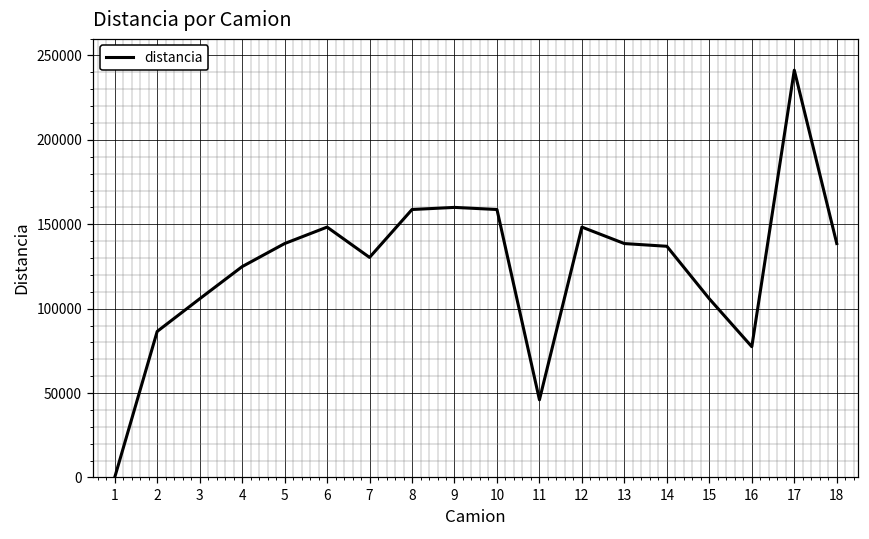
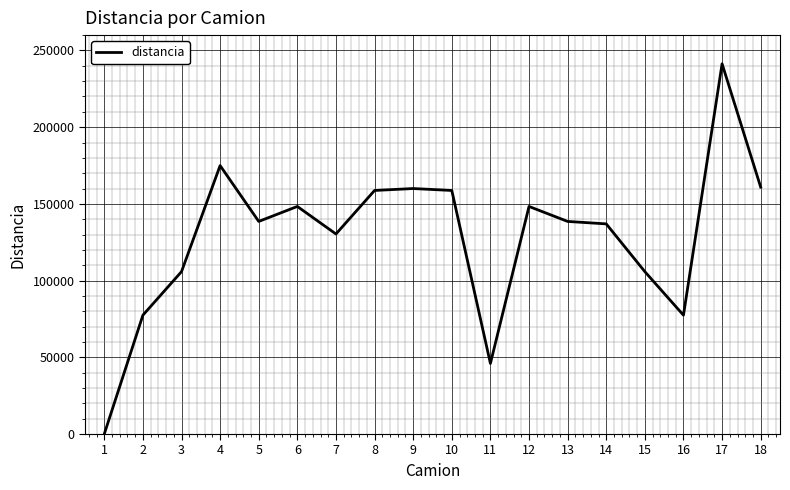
  {
    "1": 0,
-   "2": 87000,
+   "2": 77000,
    "3": 106000,
-   "4": 125000,
+   "4": 175000,
    "5": 139000,
    "6": 148000,
    "7": 130000,
    "8": 159000,
    "9": 160000,
    "10": 159000,
    "11": 46000,
    "12": 148000,
    "13": 139000,
    "14": 137000,
    "15": 106000,
    "16": 77000,
    "17": 241000,
-   "18": 139000
+   "18": 161000
  }
